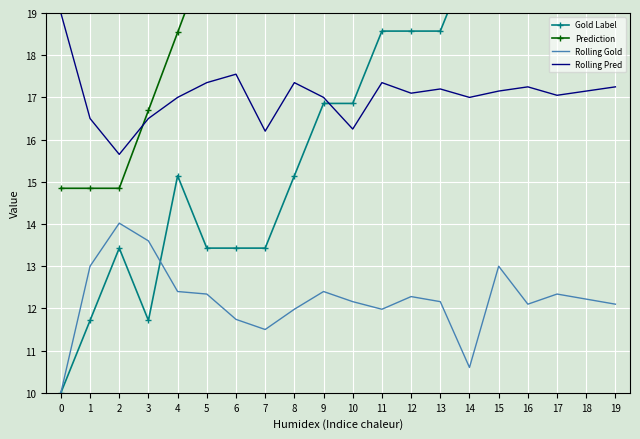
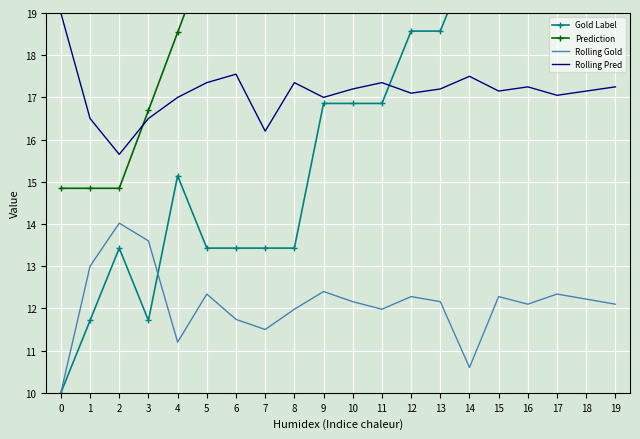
  {
    "Gold Label": {
      "1": 11.7,
      "2": 13.4,
      "3": 11.7,
      "4": 15.1,
      "5": 13.4,
      "6": 13.4,
      "7": 13.4,
-     "8": 15.1,
+     "8": 13.4,
      "9": 16.9,
      "10": 16.9,
-     "11": 18.6,
+     "11": 16.9,
      "12": 18.6,
      "13": 18.6
    },
    "Prediction": {
      "0": 14.8,
      "1": 14.8,
      "2": 14.8,
      "3": 16.7,
      "4": 18.5
    },
    "Rolling Gold": {
      "1": 13.0,
      "2": 14.0,
      "3": 13.6,
-     "4": 12.4,
+     "4": 11.2,
      "5": 12.3,
      "6": 11.7,
      "7": 11.5,
      "8": 12.0,
      "9": 12.4,
      "10": 12.2,
      "11": 12.0,
      "12": 12.3,
      "13": 12.2,
      "14": 10.6,
-     "15": 13.0,
+     "15": 12.3,
      "16": 12.1,
      "17": 12.3,
      "18": 12.2,
      "19": 12.1
    },
    "Rolling Pred": {
      "0": 19.0,
      "1": 16.5,
      "2": 15.7,
      "3": 16.5,
      "4": 17.0,
      "5": 17.4,
      "6": 17.6,
      "7": 16.2,
      "8": 17.4,
      "9": 17.0,
-     "10": 16.3,
+     "10": 17.2,
      "11": 17.4,
      "12": 17.1,
      "13": 17.2,
-     "14": 17.0,
+     "14": 17.5,
      "15": 17.2,
      "16": 17.3,
      "17": 17.1,
      "18": 17.2,
      "19": 17.3
    }
  }
